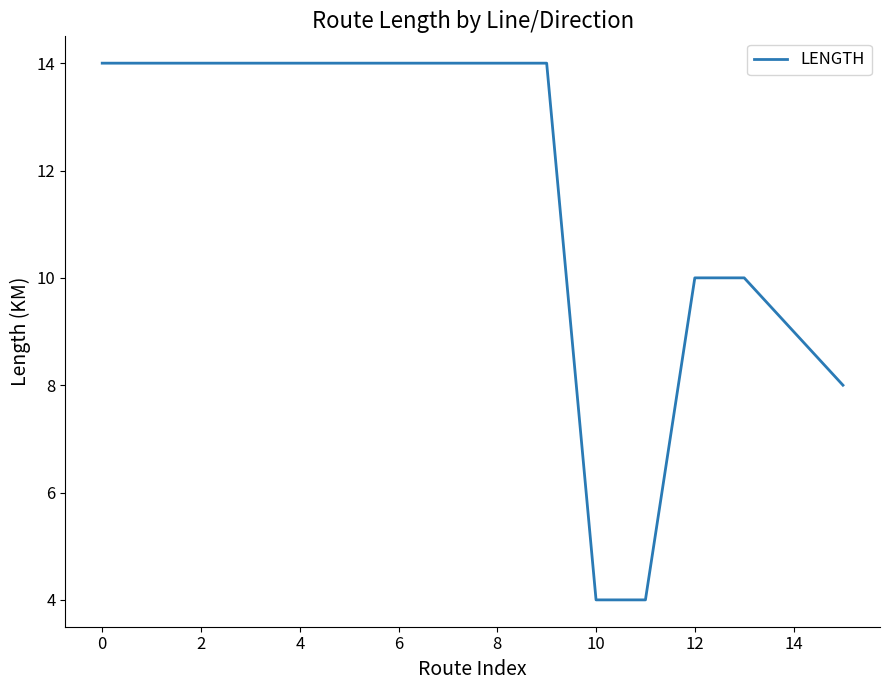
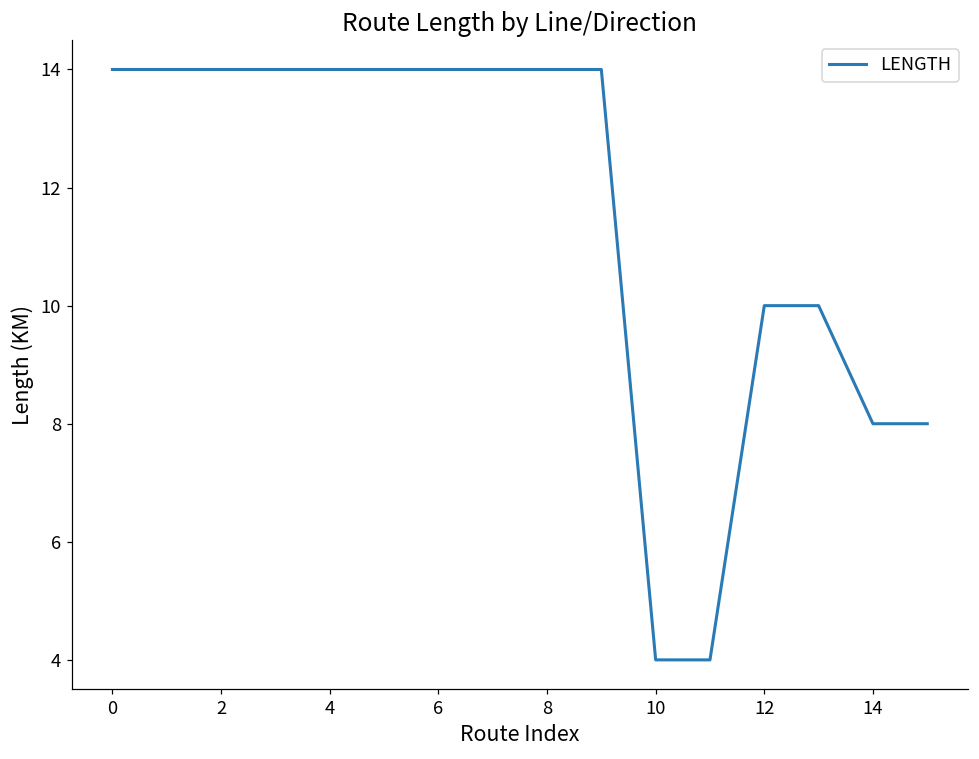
  {
    "0": 14,
    "2": 14,
    "4": 14,
    "6": 14,
    "8": 14,
    "10": 4,
    "12": 10,
-   "14": 9
+   "14": 8
  }
